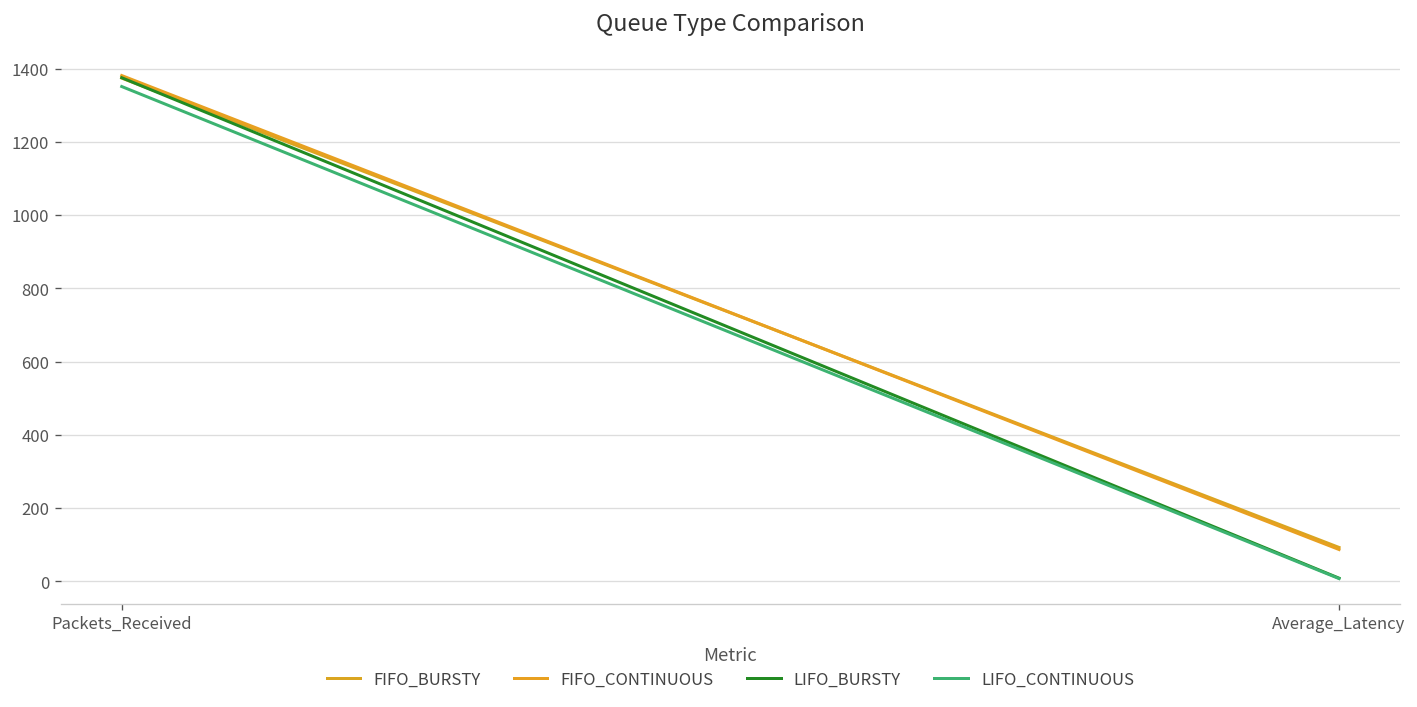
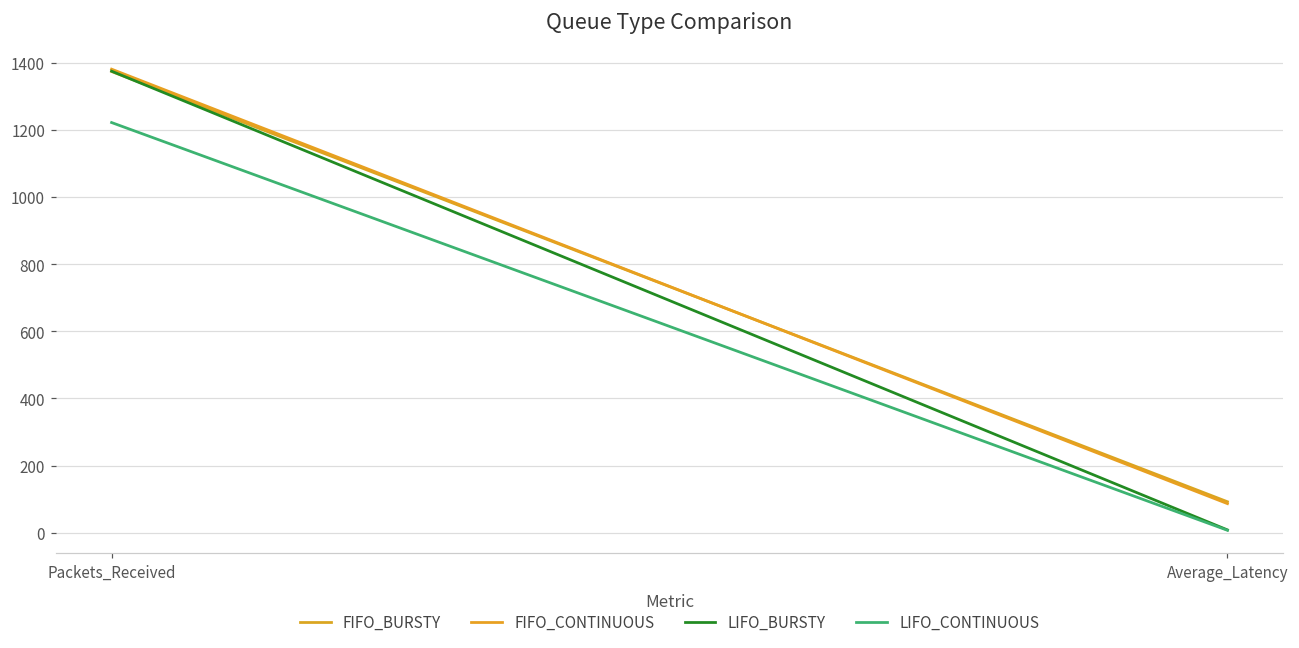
  {
    "LIFO_CONTINUOUS": {
-     "Packets_Received": 1350
+     "Packets_Received": 1220
    }
  }
